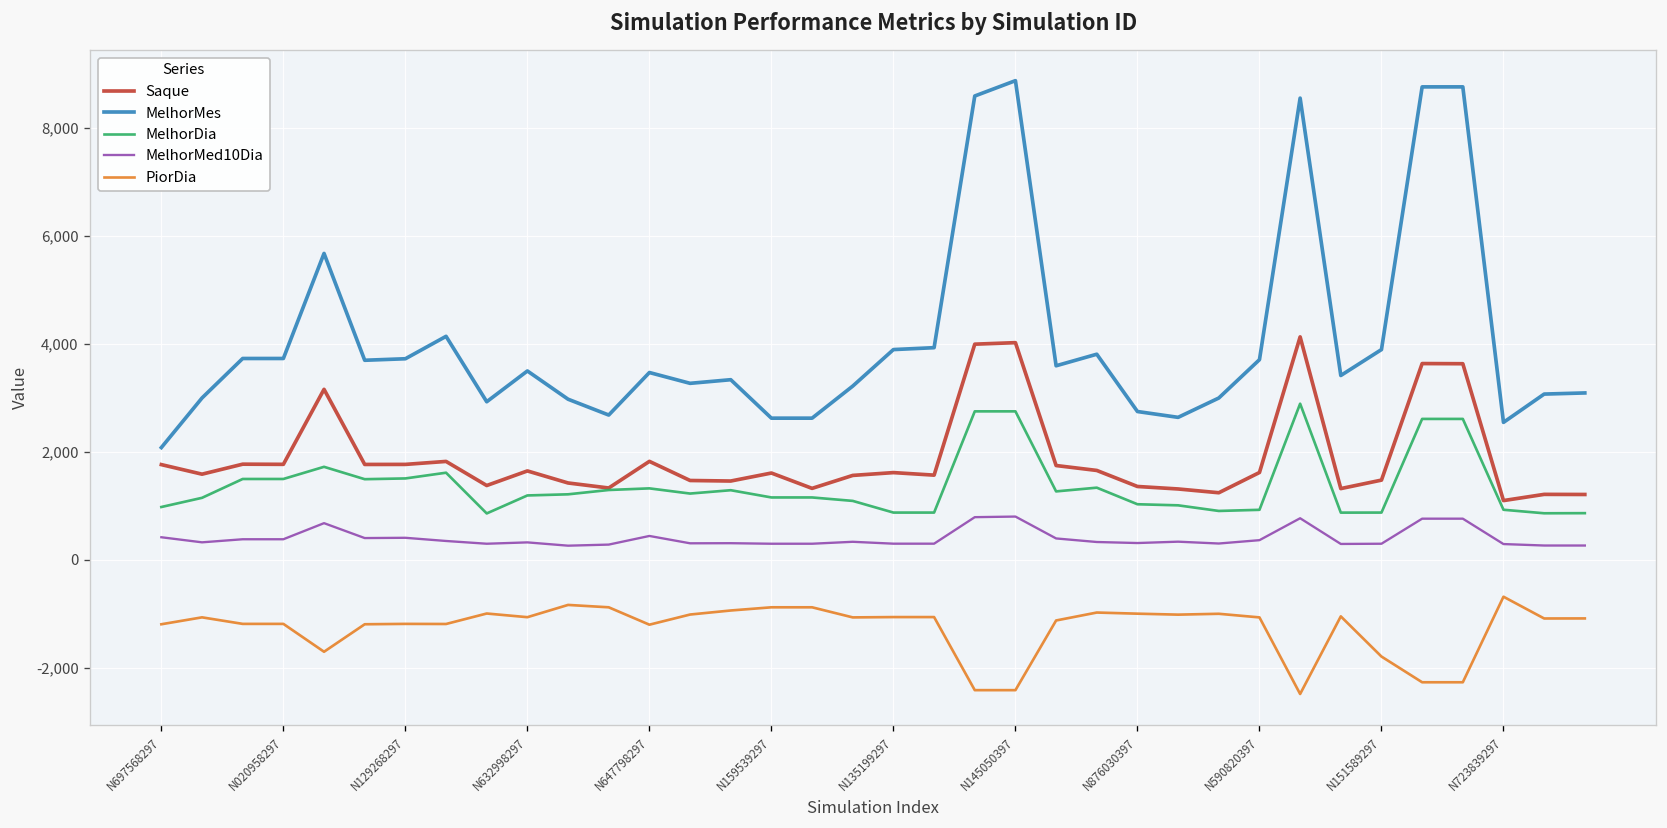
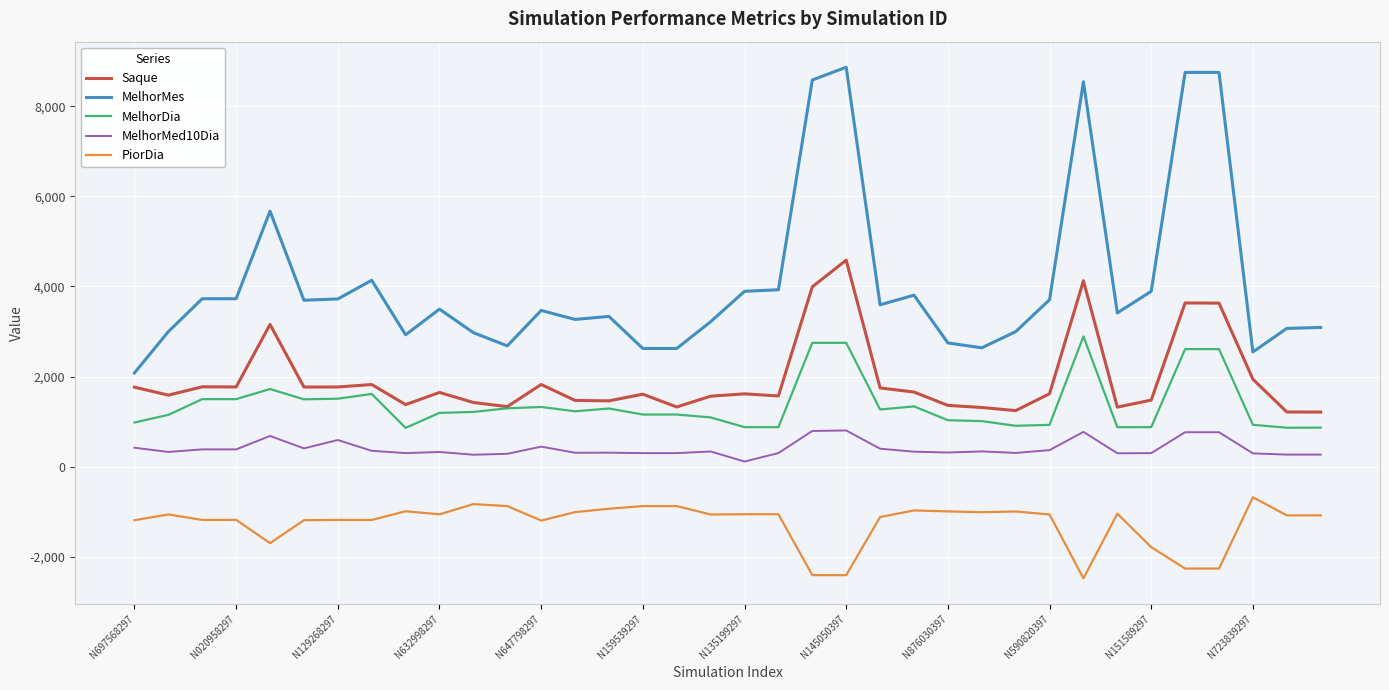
  {
    "Saque": {
      "N697568297": "1,800",
      "N020958297": "1,800",
      "N129268297": "1,800",
      "N632998297": "1,600",
      "N647798297": "1,800",
      "N159539297": "1,600",
      "N135199297": "1,600",
-     "N145050397": "4,000",
+     "N145050397": "4,600",
      "N876030397": "1,400",
      "N590820397": "1,600",
      "N151589297": "1,500",
-     "N723839297": "1,100"
+     "N723839297": "1,900"
    },
    "MelhorMes": {
      "N697568297": "2,100",
      "N020958297": "3,700",
      "N129268297": "3,700",
      "N632998297": "3,500",
      "N647798297": "3,500",
      "N159539297": "2,600",
      "N135199297": "3,900",
      "N145050397": "8,900",
      "N876030397": "2,700",
      "N590820397": "3,700",
      "N151589297": "3,900",
      "N723839297": "2,500"
    },
    "MelhorDia": {
      "N697568297": "1,000",
      "N020958297": "1,500",
      "N129268297": "1,500",
      "N632998297": "1,200",
      "N647798297": "1,300",
      "N159539297": "1,200",
      "N135199297": "900",
      "N145050397": "2,700",
      "N876030397": "1,000",
      "N590820397": "900",
      "N151589297": "900",
      "N723839297": "900"
    },
    "MelhorMed10Dia": {
      "N697568297": "400",
      "N020958297": "400",
-     "N129268297": "400",
+     "N129268297": "600",
      "N632998297": "300",
      "N647798297": "400",
      "N159539297": "300",
-     "N135199297": "300",
+     "N135199297": "100",
      "N145050397": "800",
      "N876030397": "300",
      "N590820397": "400",
      "N151589297": "300",
      "N723839297": "300"
    },
    "PiorDia": {
      "N697568297": "-1,200",
      "N020958297": "-1,200",
      "N129268297": "-1,200",
      "N632998297": "-1,100",
      "N647798297": "-1,200",
      "N159539297": "-900",
      "N135199297": "-1,100",
      "N145050397": "-2,400",
      "N876030397": "-1,000",
      "N590820397": "-1,100",
      "N151589297": "-1,800",
      "N723839297": "-700"
    }
  }
